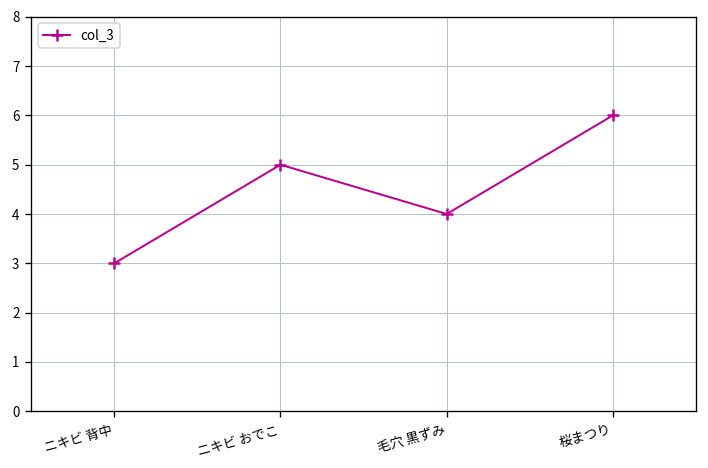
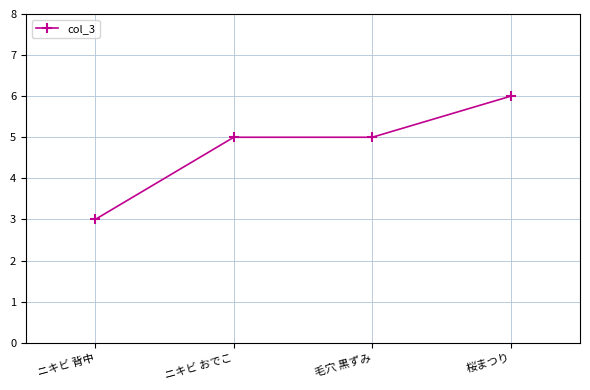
  {
    "ニキビ 背中": 3,
    "ニキビ おでこ": 5,
-   "毛穴 黒ずみ": 4,
+   "毛穴 黒ずみ": 5,
    "桜まつり": 6
  }
